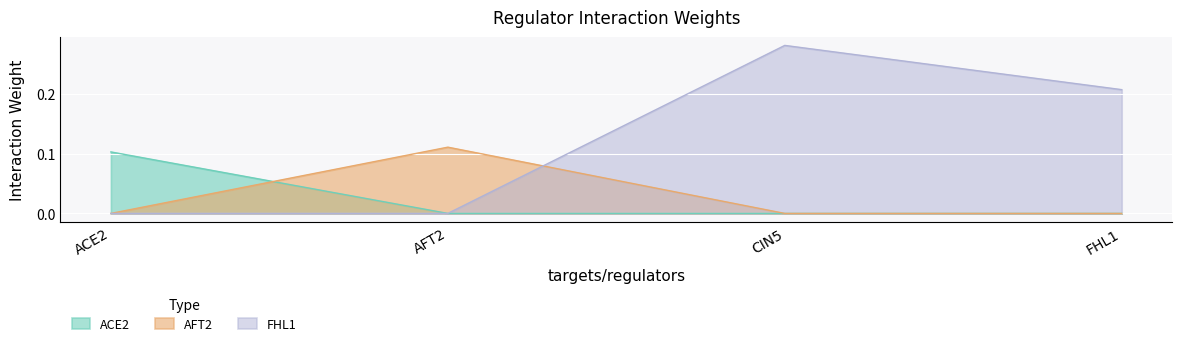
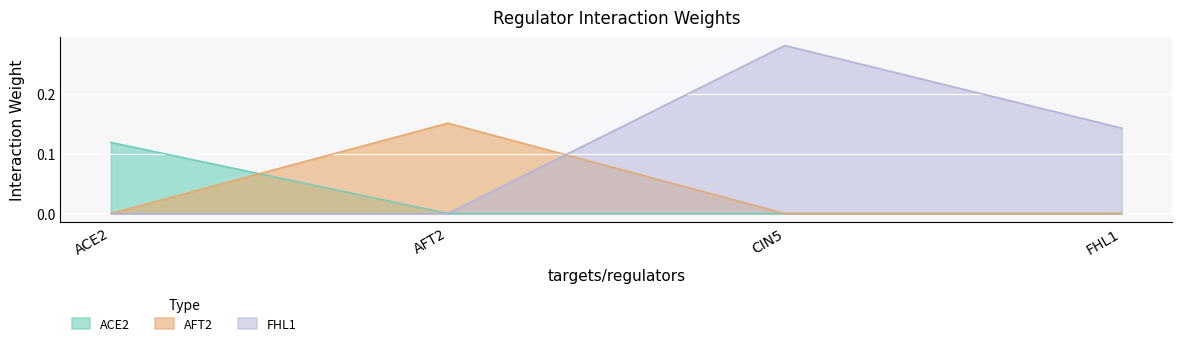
  {
    "ACE2": {
-     "ACE2": 0.10
+     "ACE2": 0.12
    },
    "AFT2": {
-     "AFT2": 0.11
+     "AFT2": 0.15
    },
    "FHL1": {
      "CIN5": 0.28,
-     "FHL1": 0.21
+     "FHL1": 0.14
    }
  }
